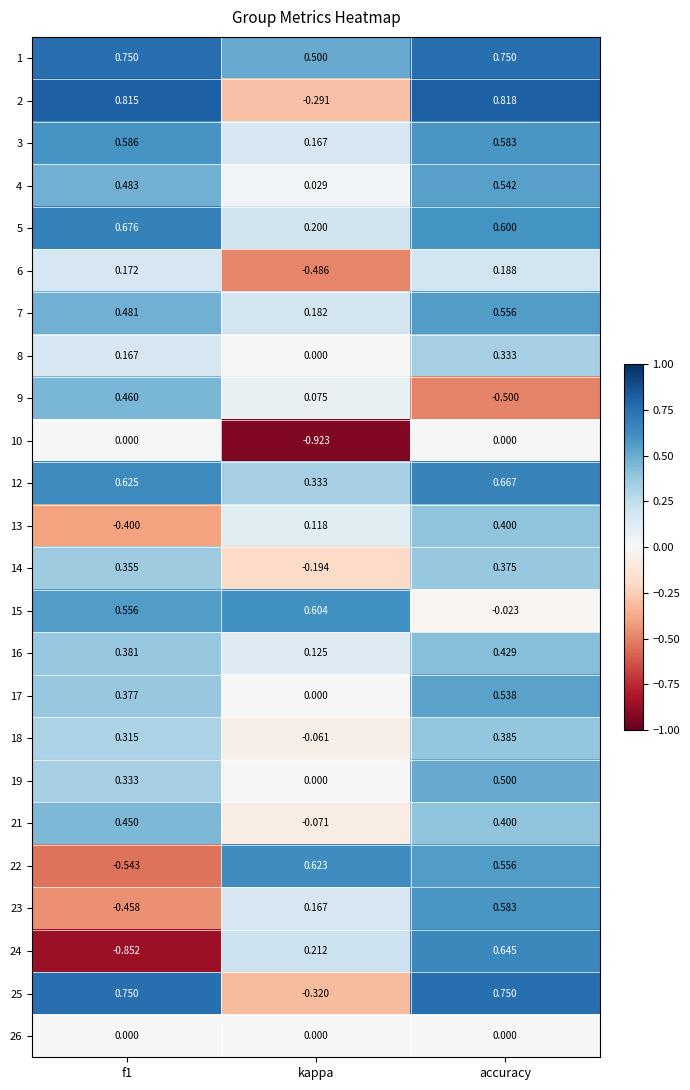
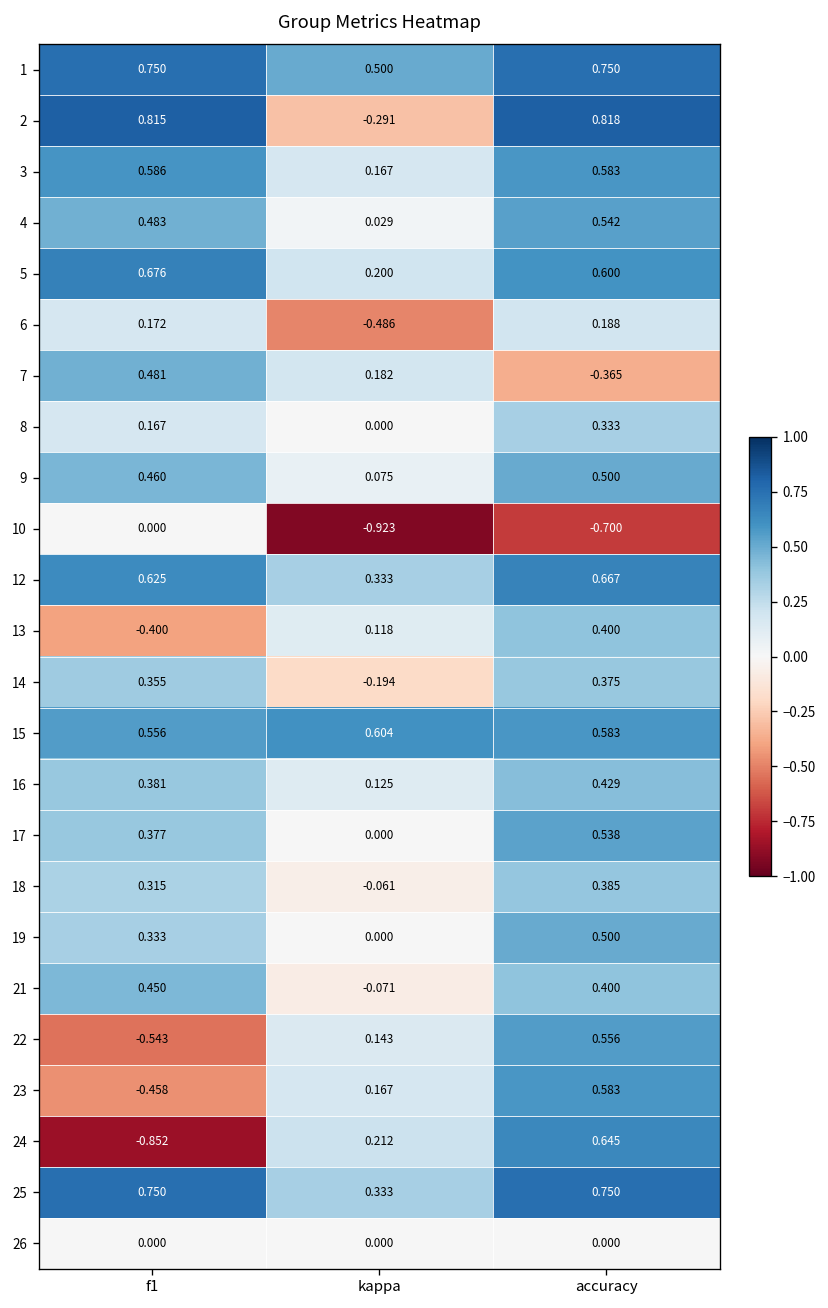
  {
    "1": {
      "f1": 0.750,
      "kappa": 0.500,
      "accuracy": 0.750
    },
    "2": {
      "f1": 0.815,
      "kappa": -0.291,
      "accuracy": 0.818
    },
    "3": {
      "f1": 0.586,
      "kappa": 0.167,
      "accuracy": 0.583
    },
    "4": {
      "f1": 0.483,
      "kappa": 0.029,
      "accuracy": 0.542
    },
    "5": {
      "f1": 0.676,
      "kappa": 0.200,
      "accuracy": 0.600
    },
    "6": {
      "f1": 0.172,
      "kappa": -0.486,
      "accuracy": 0.188
    },
    "7": {
      "f1": 0.481,
      "kappa": 0.182,
-     "accuracy": 0.556
+     "accuracy": -0.365
    },
    "8": {
      "f1": 0.167,
      "kappa": 0.000,
      "accuracy": 0.333
    },
    "9": {
      "f1": 0.460,
      "kappa": 0.075,
-     "accuracy": -0.500
+     "accuracy": 0.500
    },
    "10": {
      "f1": 0.000,
      "kappa": -0.923,
-     "accuracy": 0.000
+     "accuracy": -0.700
    },
    "12": {
      "f1": 0.625,
      "kappa": 0.333,
      "accuracy": 0.667
    },
    "13": {
      "f1": -0.400,
      "kappa": 0.118,
      "accuracy": 0.400
    },
    "14": {
      "f1": 0.355,
      "kappa": -0.194,
      "accuracy": 0.375
    },
    "15": {
      "f1": 0.556,
      "kappa": 0.604,
-     "accuracy": -0.023
+     "accuracy": 0.583
    },
    "16": {
      "f1": 0.381,
      "kappa": 0.125,
      "accuracy": 0.429
    },
    "17": {
      "f1": 0.377,
      "kappa": 0.000,
      "accuracy": 0.538
    },
    "18": {
      "f1": 0.315,
      "kappa": -0.061,
      "accuracy": 0.385
    },
    "19": {
      "f1": 0.333,
      "kappa": 0.000,
      "accuracy": 0.500
    },
    "21": {
      "f1": 0.450,
      "kappa": -0.071,
      "accuracy": 0.400
    },
    "22": {
      "f1": -0.543,
-     "kappa": 0.623,
+     "kappa": 0.143,
      "accuracy": 0.556
    },
    "23": {
      "f1": -0.458,
      "kappa": 0.167,
      "accuracy": 0.583
    },
    "24": {
      "f1": -0.852,
      "kappa": 0.212,
      "accuracy": 0.645
    },
    "25": {
      "f1": 0.750,
-     "kappa": -0.320,
+     "kappa": 0.333,
      "accuracy": 0.750
    },
    "26": {
      "f1": 0.000,
      "kappa": 0.000,
      "accuracy": 0.000
    }
  }
